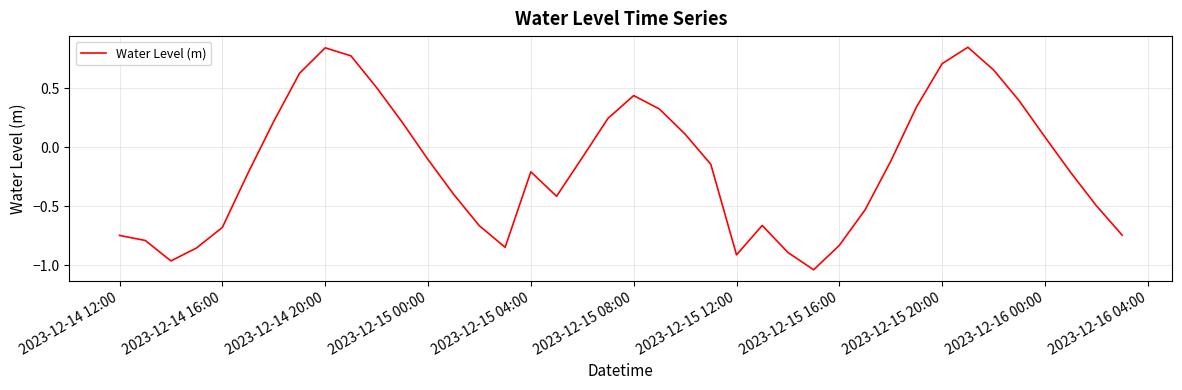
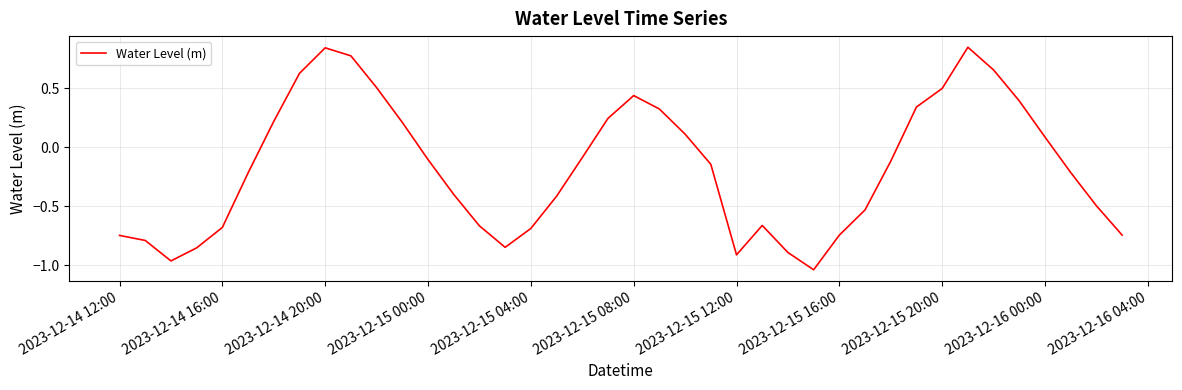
  {
    "2023-12-14 12:00": -0.75,
    "2023-12-14 16:00": -0.68,
    "2023-12-14 20:00": 0.84,
    "2023-12-15 00:00": -0.10,
-   "2023-12-15 04:00": -0.21,
+   "2023-12-15 04:00": -0.69,
    "2023-12-15 08:00": 0.44,
    "2023-12-15 12:00": -0.91,
-   "2023-12-15 16:00": -0.83,
-   "2023-12-15 20:00": 0.71,
+   "2023-12-15 16:00": -0.75,
+   "2023-12-15 20:00": 0.50,
    "2023-12-16 00:00": 0.09
  }
